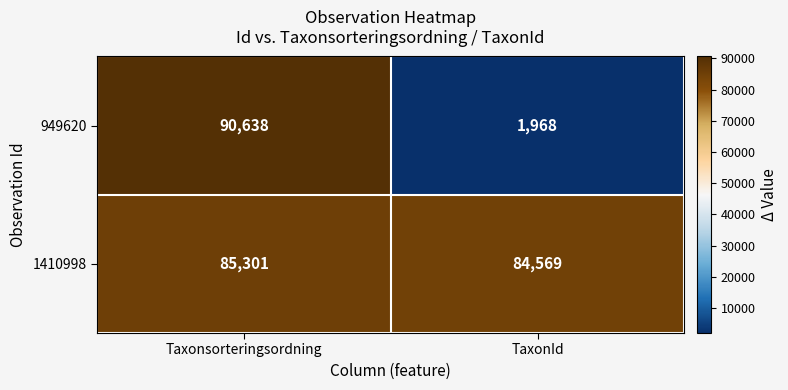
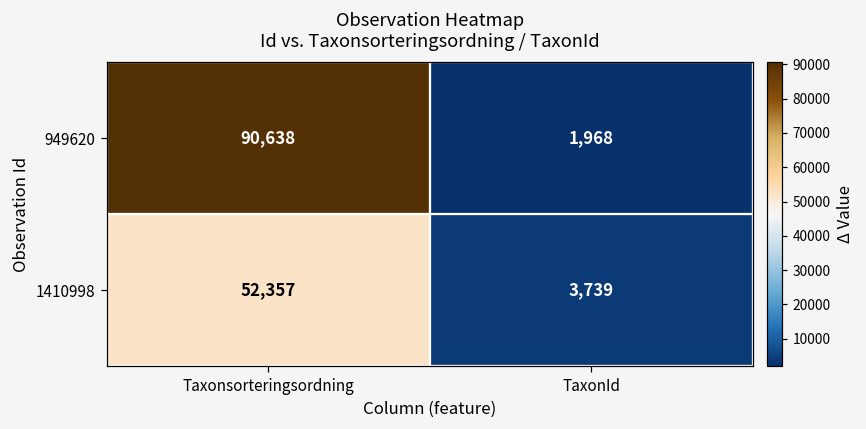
  {
    "949620": {
      "Taxonsorteringsordning": "90,638",
      "TaxonId": "1,968"
    },
    "1410998": {
-     "Taxonsorteringsordning": "85,301",
-     "TaxonId": "84,569"
+     "Taxonsorteringsordning": "52,357",
+     "TaxonId": "3,739"
    }
  }
